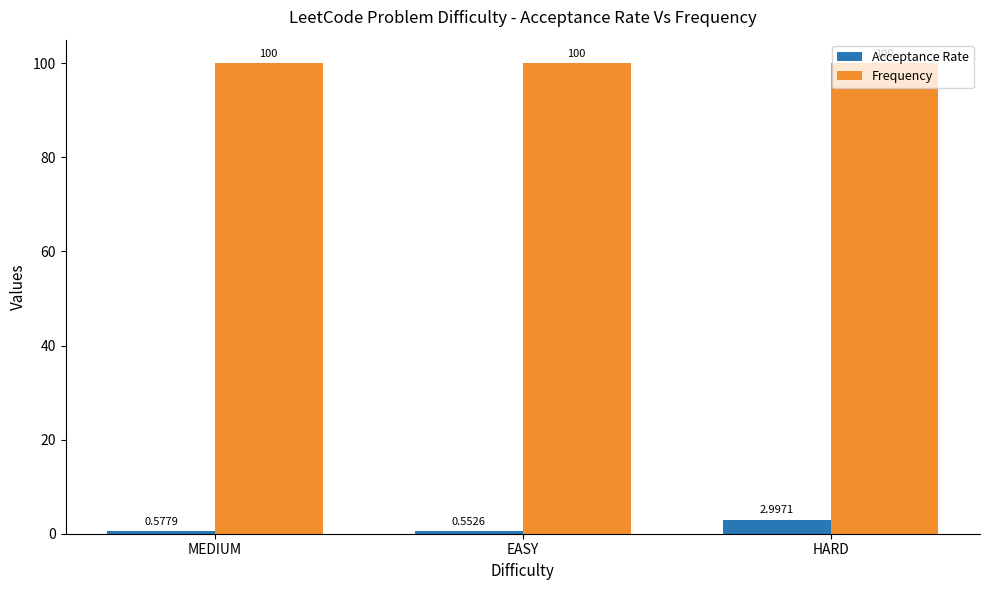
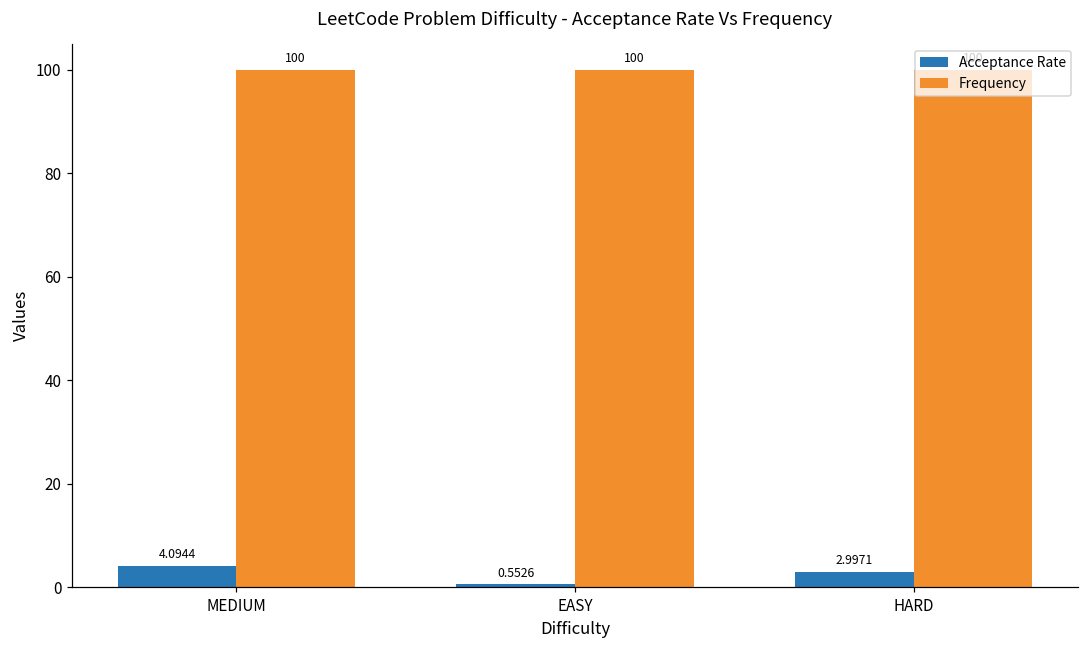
  {
    "Acceptance Rate": {
-     "MEDIUM": 0.5779,
+     "MEDIUM": 4.0944,
      "EASY": 0.5526,
      "HARD": 2.9971
    },
    "Frequency": {
      "MEDIUM": 100,
      "EASY": 100
    }
  }
